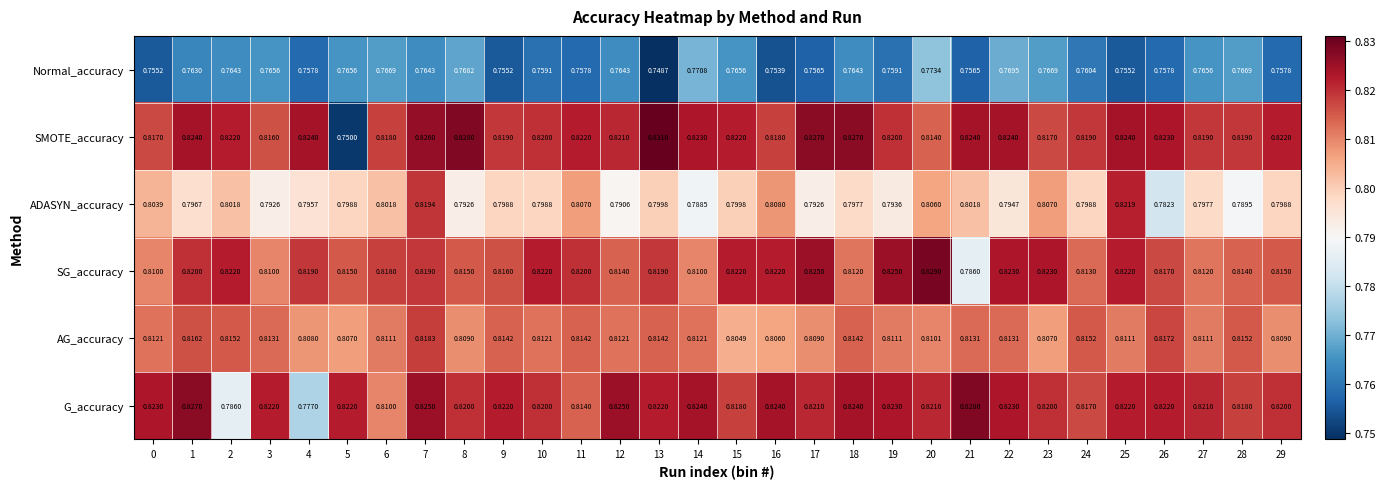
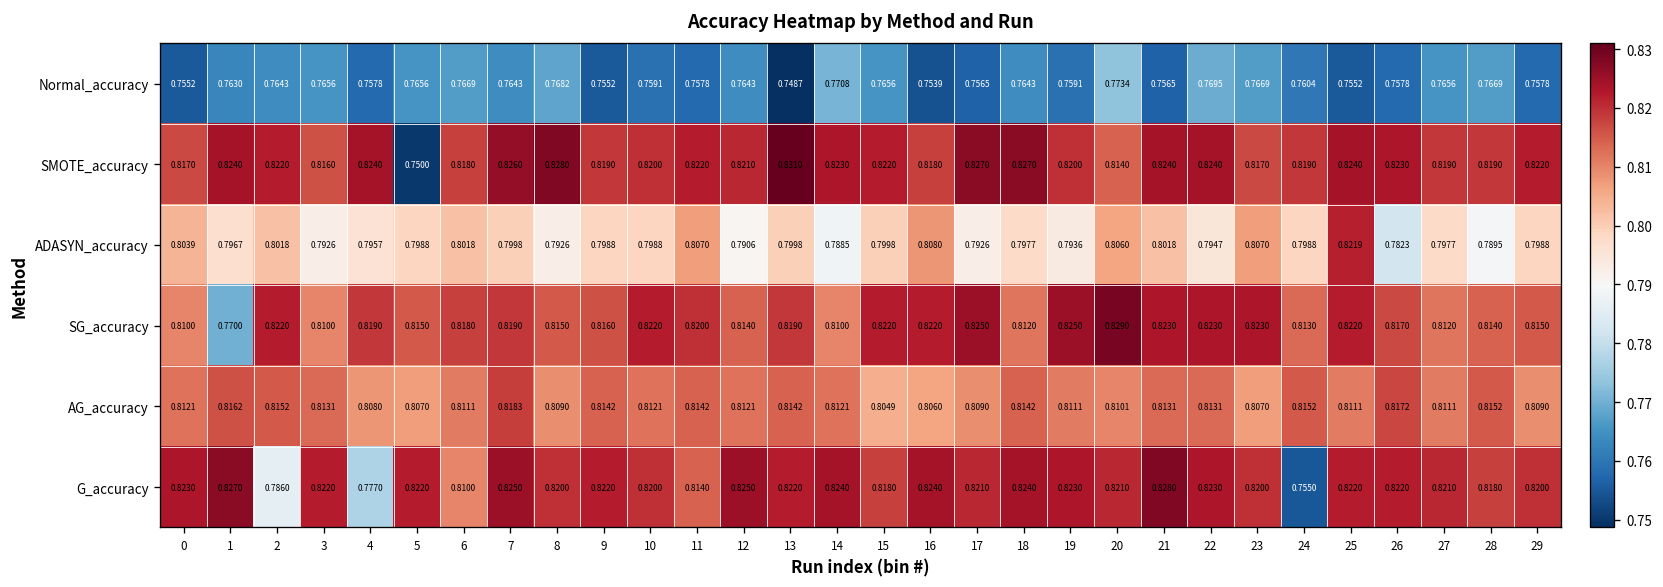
  {
    "Normal_accuracy": {
      "0": 0.7552,
      "1": 0.7630,
      "2": 0.7643,
      "3": 0.7656,
      "4": 0.7578,
      "5": 0.7656,
      "6": 0.7669,
      "7": 0.7643,
      "8": 0.7682,
      "9": 0.7552,
      "10": 0.7591,
      "11": 0.7578,
      "12": 0.7643,
      "13": 0.7487,
      "14": 0.7708,
      "15": 0.7656,
      "16": 0.7539,
      "17": 0.7565,
      "18": 0.7643,
      "19": 0.7591,
      "20": 0.7734,
      "21": 0.7565,
      "22": 0.7695,
      "23": 0.7669,
      "24": 0.7604,
      "25": 0.7552,
      "26": 0.7578,
      "27": 0.7656,
      "28": 0.7669,
      "29": 0.7578
    },
    "SMOTE_accuracy": {
      "0": 0.8170,
      "1": 0.8240,
      "2": 0.8220,
      "3": 0.8160,
      "4": 0.8240,
      "5": 0.7500,
      "6": 0.8180,
      "7": 0.8260,
      "8": 0.8280,
      "9": 0.8190,
      "10": 0.8200,
      "11": 0.8220,
      "12": 0.8210,
      "13": 0.8310,
      "14": 0.8230,
      "15": 0.8220,
      "16": 0.8180,
      "17": 0.8270,
      "18": 0.8270,
      "19": 0.8200,
      "20": 0.8140,
      "21": 0.8240,
      "22": 0.8240,
      "23": 0.8170,
      "24": 0.8190,
      "25": 0.8240,
      "26": 0.8230,
      "27": 0.8190,
      "28": 0.8190,
      "29": 0.8220
    },
    "ADASYN_accuracy": {
      "0": 0.8039,
      "1": 0.7967,
      "2": 0.8018,
      "3": 0.7926,
      "4": 0.7957,
      "5": 0.7988,
      "6": 0.8018,
-     "7": 0.8194,
+     "7": 0.7998,
      "8": 0.7926,
      "9": 0.7988,
      "10": 0.7988,
      "11": 0.8070,
      "12": 0.7906,
      "13": 0.7998,
      "14": 0.7885,
      "15": 0.7998,
      "16": 0.8080,
      "17": 0.7926,
      "18": 0.7977,
      "19": 0.7936,
      "20": 0.8060,
      "21": 0.8018,
      "22": 0.7947,
      "23": 0.8070,
      "24": 0.7988,
      "25": 0.8219,
      "26": 0.7823,
      "27": 0.7977,
      "28": 0.7895,
      "29": 0.7988
    },
    "SG_accuracy": {
      "0": 0.8100,
-     "1": 0.8200,
+     "1": 0.7700,
      "2": 0.8220,
      "3": 0.8100,
      "4": 0.8190,
      "5": 0.8150,
      "6": 0.8180,
      "7": 0.8190,
      "8": 0.8150,
      "9": 0.8160,
      "10": 0.8220,
      "11": 0.8200,
      "12": 0.8140,
      "13": 0.8190,
      "14": 0.8100,
      "15": 0.8220,
      "16": 0.8220,
      "17": 0.8250,
      "18": 0.8120,
      "19": 0.8250,
      "20": 0.8290,
-     "21": 0.7860,
+     "21": 0.8230,
      "22": 0.8230,
      "23": 0.8230,
      "24": 0.8130,
      "25": 0.8220,
      "26": 0.8170,
      "27": 0.8120,
      "28": 0.8140,
      "29": 0.8150
    },
    "AG_accuracy": {
      "0": 0.8121,
      "1": 0.8162,
      "2": 0.8152,
      "3": 0.8131,
      "4": 0.8080,
      "5": 0.8070,
      "6": 0.8111,
      "7": 0.8183,
      "8": 0.8090,
      "9": 0.8142,
      "10": 0.8121,
      "11": 0.8142,
      "12": 0.8121,
      "13": 0.8142,
      "14": 0.8121,
      "15": 0.8049,
      "16": 0.8060,
      "17": 0.8090,
      "18": 0.8142,
      "19": 0.8111,
      "20": 0.8101,
      "21": 0.8131,
      "22": 0.8131,
      "23": 0.8070,
      "24": 0.8152,
      "25": 0.8111,
      "26": 0.8172,
      "27": 0.8111,
      "28": 0.8152,
      "29": 0.8090
    },
    "G_accuracy": {
      "0": 0.8230,
      "1": 0.8270,
      "2": 0.7860,
      "3": 0.8220,
      "4": 0.7770,
      "5": 0.8220,
      "6": 0.8100,
      "7": 0.8250,
      "8": 0.8200,
      "9": 0.8220,
      "10": 0.8200,
      "11": 0.8140,
      "12": 0.8250,
      "13": 0.8220,
      "14": 0.8240,
      "15": 0.8180,
      "16": 0.8240,
      "17": 0.8210,
      "18": 0.8240,
      "19": 0.8230,
      "20": 0.8210,
      "21": 0.8280,
      "22": 0.8230,
      "23": 0.8200,
-     "24": 0.8170,
+     "24": 0.7550,
      "25": 0.8220,
      "26": 0.8220,
      "27": 0.8210,
      "28": 0.8180,
      "29": 0.8200
    }
  }
